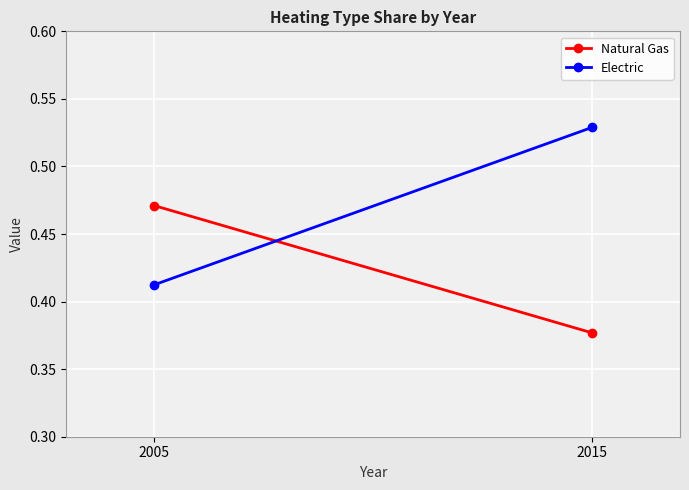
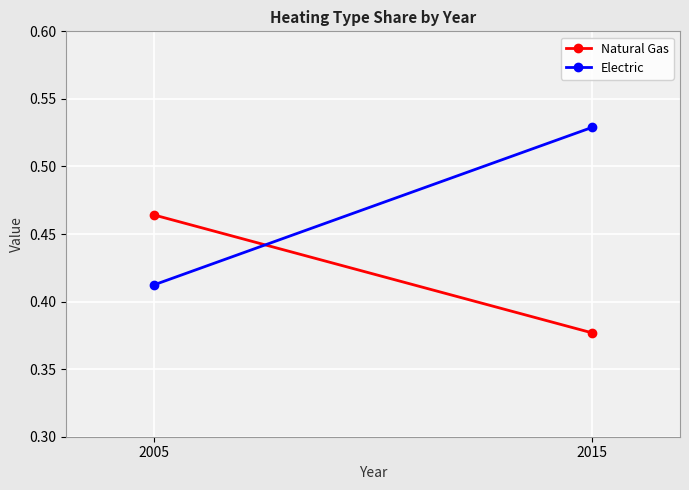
  {
    "Natural Gas": {
-     "2005": 0.471,
+     "2005": 0.464,
      "2015": 0.377
    },
    "Electric": {
      "2005": 0.412,
      "2015": 0.529
    }
  }
